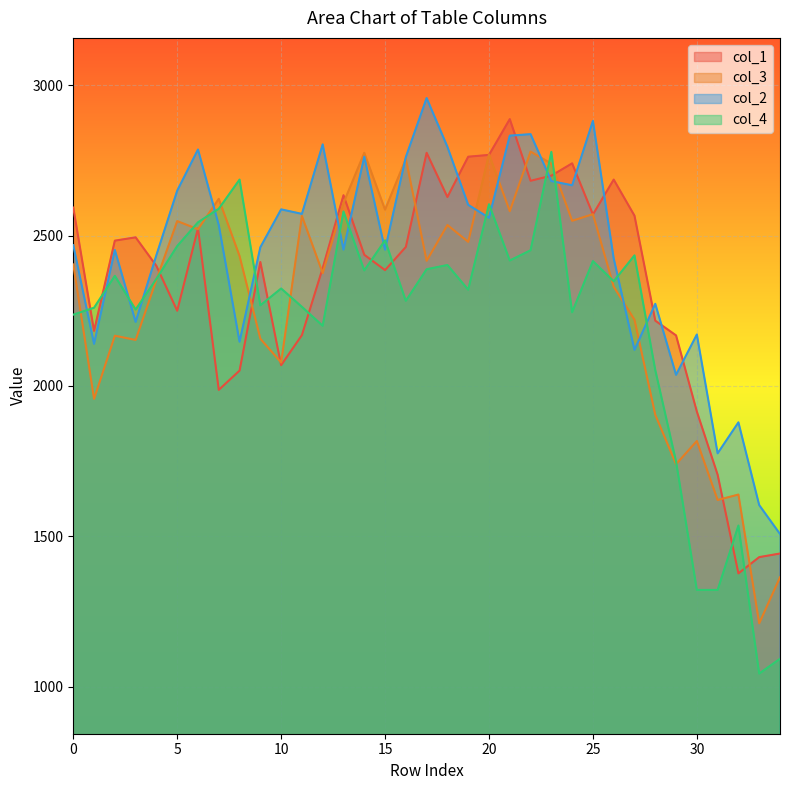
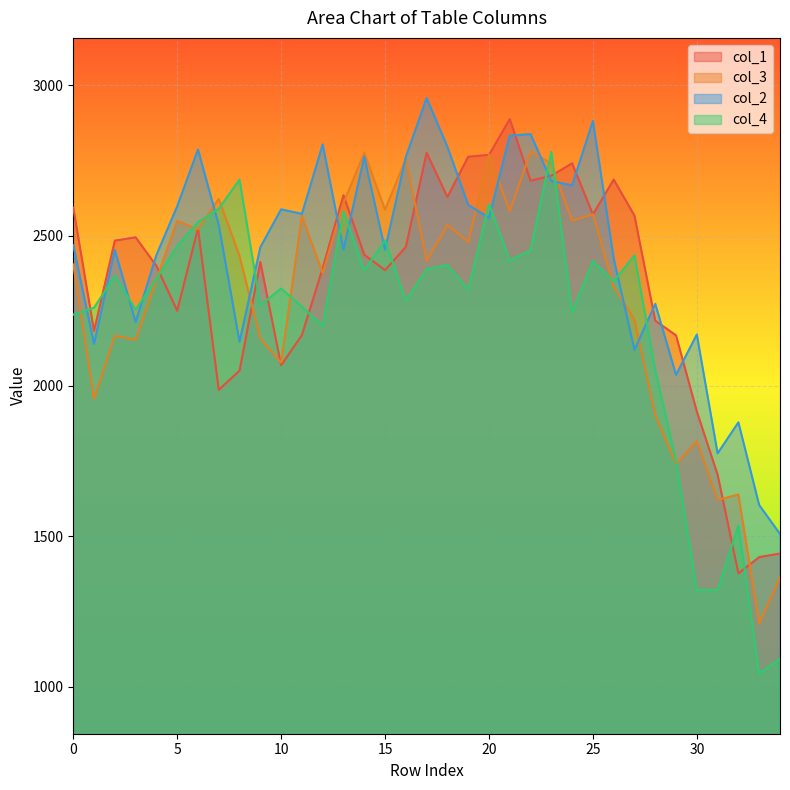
  {
    "col_2": {
      "0": 2470,
-     "5": 2650,
+     "5": 2600,
      "10": 2590,
      "15": 2450,
      "20": 2560,
      "25": 2880,
      "30": 2170
    },
    "col_4": {
      "0": 2240,
      "5": 2470,
      "10": 2320,
      "15": 2480,
      "20": 2600,
      "25": 2420,
      "30": 1320
    }
  }
